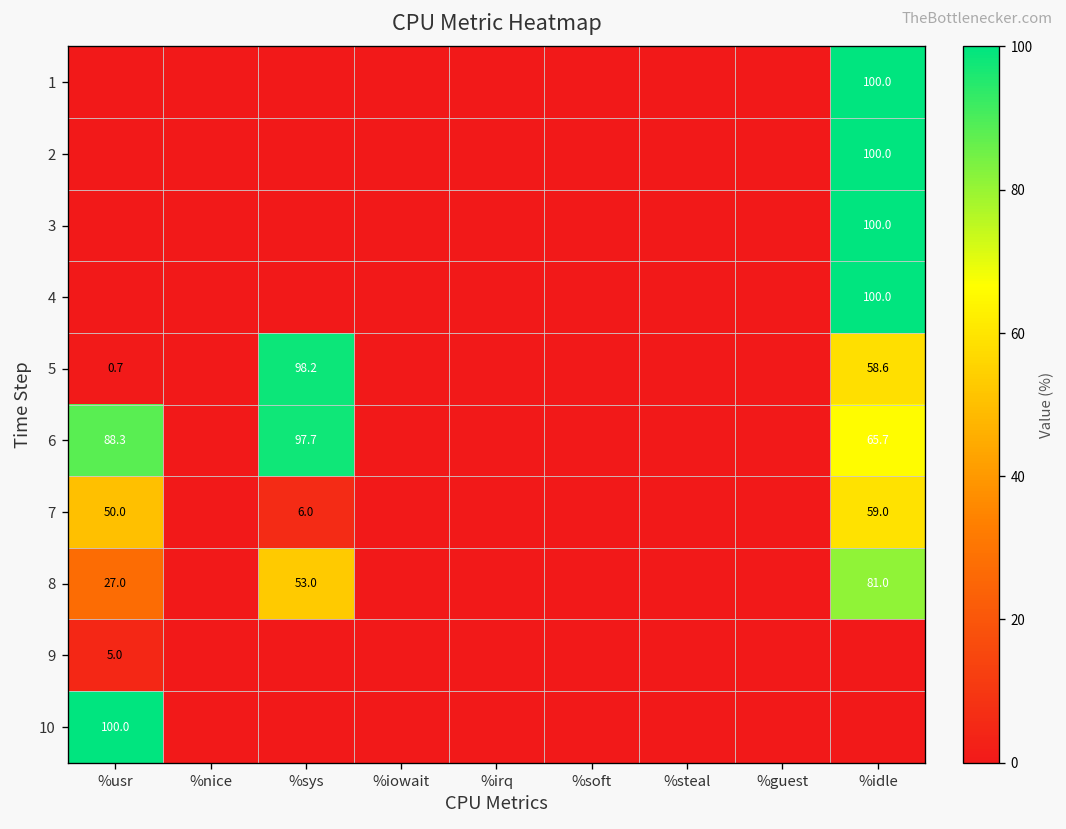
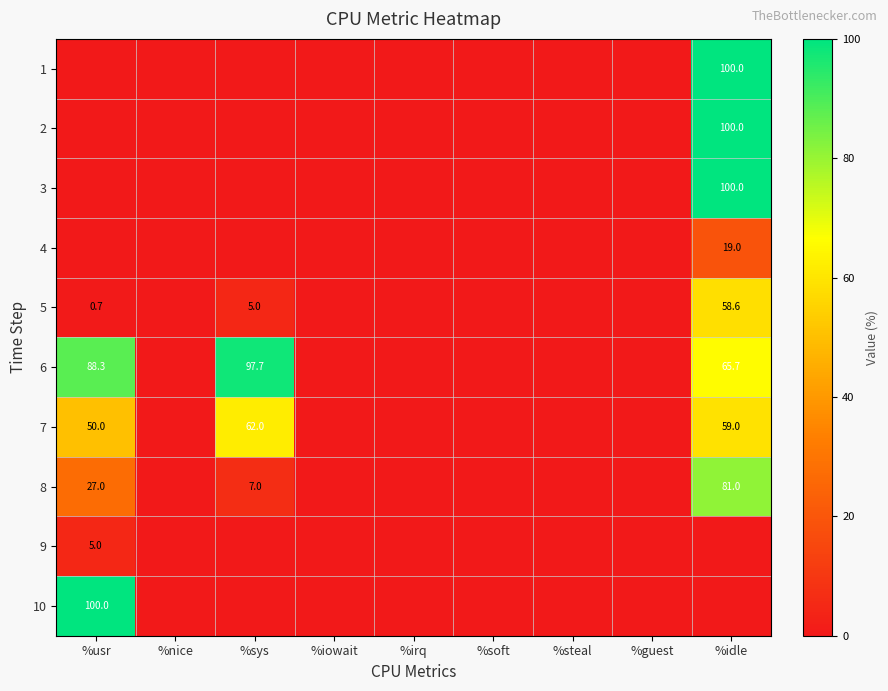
  {
    "1": {
      "%idle": 100.0
    },
    "2": {
      "%idle": 100.0
    },
    "3": {
      "%idle": 100.0
    },
    "4": {
-     "%idle": 100.0
+     "%idle": 19.0
    },
    "5": {
      "%usr": 0.7,
-     "%sys": 98.2,
+     "%sys": 5.0,
      "%idle": 58.6
    },
    "6": {
      "%usr": 88.3,
      "%sys": 97.7,
      "%idle": 65.7
    },
    "7": {
      "%usr": 50.0,
-     "%sys": 6.0,
+     "%sys": 62.0,
      "%idle": 59.0
    },
    "8": {
      "%usr": 27.0,
-     "%sys": 53.0,
+     "%sys": 7.0,
      "%idle": 81.0
    },
    "9": {
      "%usr": 5.0
    },
    "10": {
      "%usr": 100.0
    }
  }
